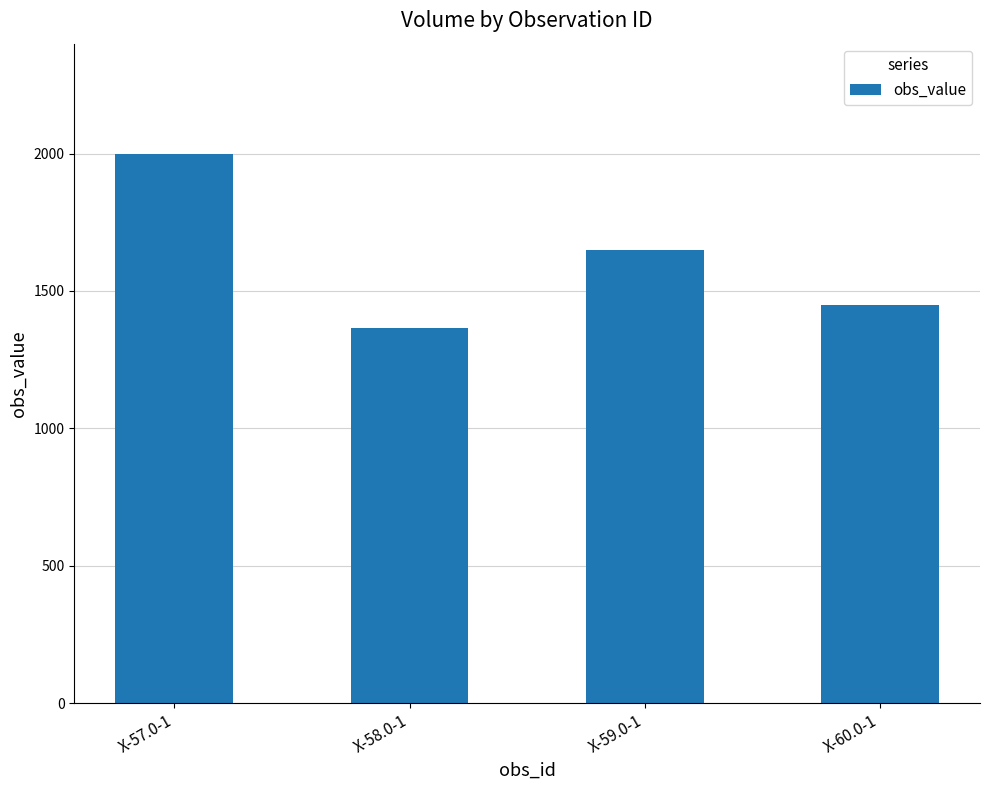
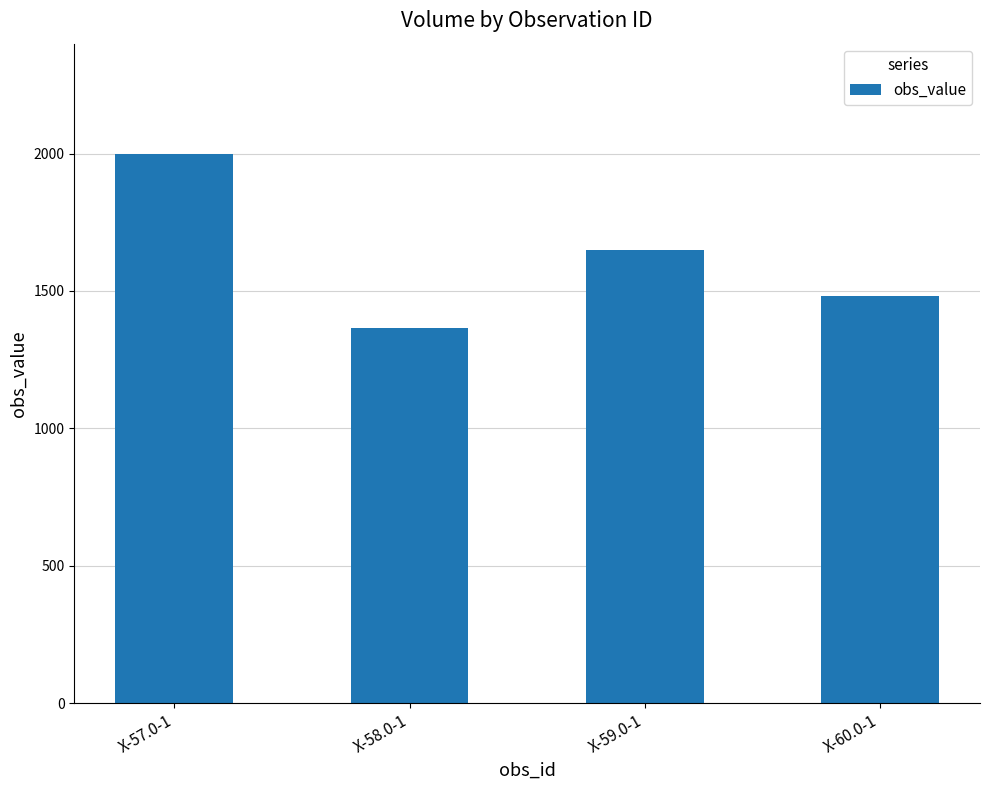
  {
    "X-57.0-1": 2000,
    "X-58.0-1": 1360,
    "X-59.0-1": 1650,
-   "X-60.0-1": 1450
+   "X-60.0-1": 1480
  }
